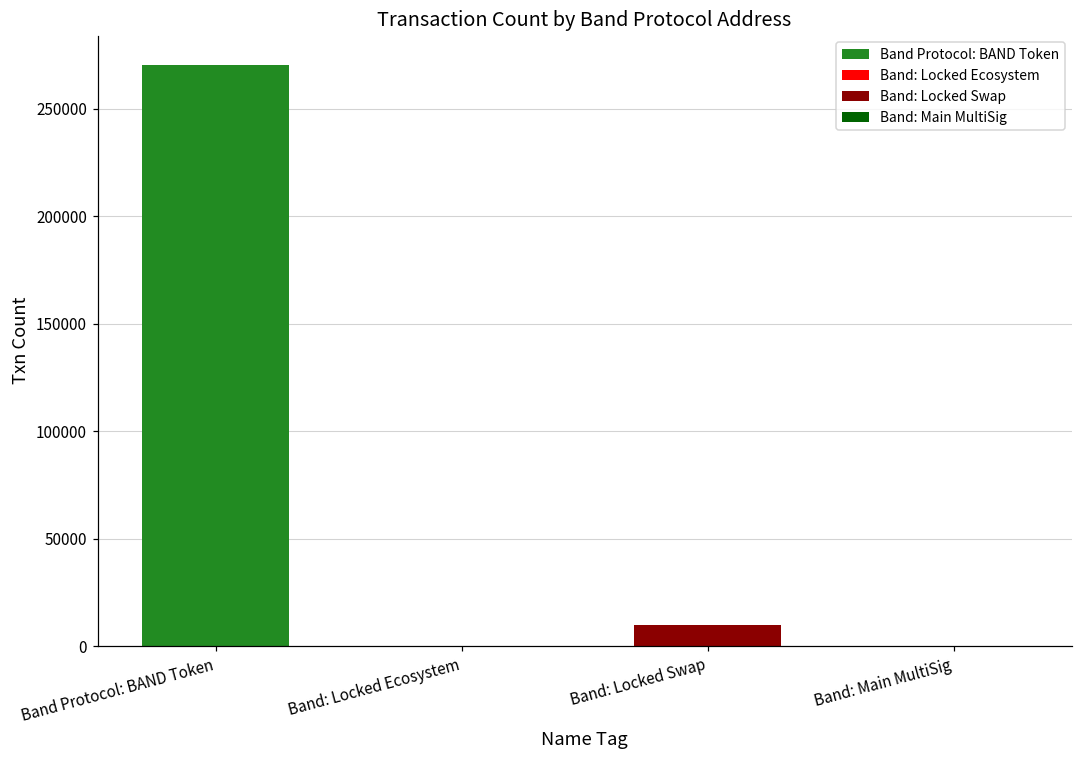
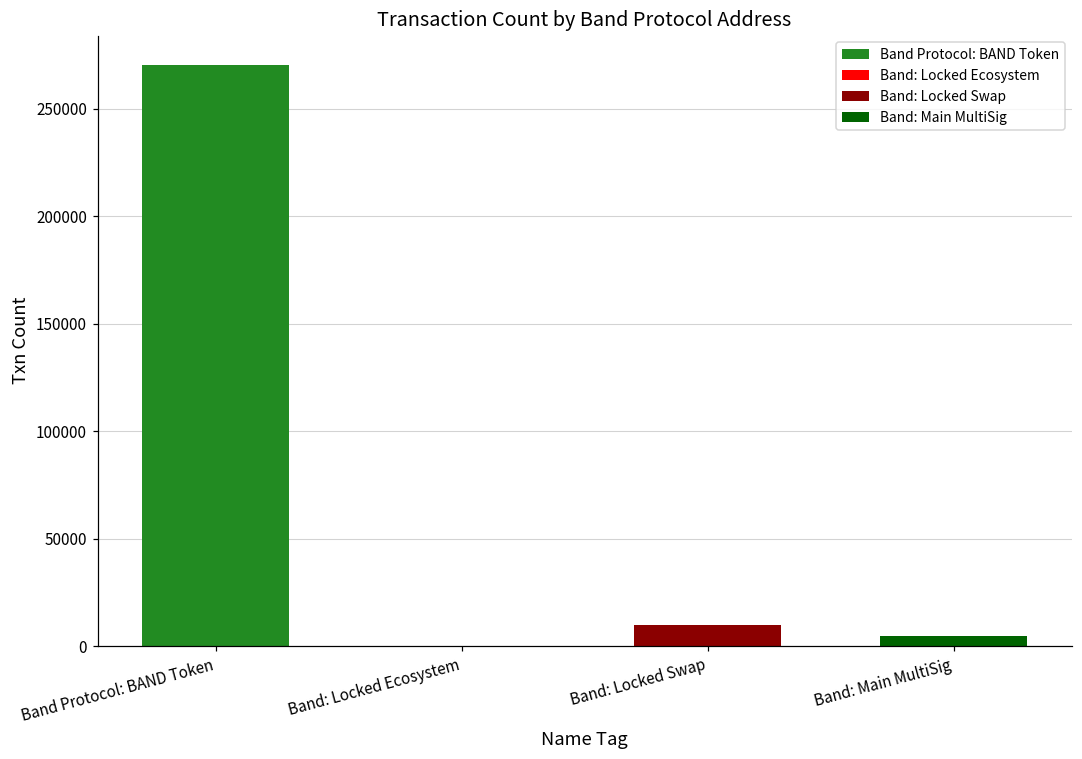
  {
    "Band Protocol: BAND Token": 271000,
    "Band: Locked Swap": 10000,
-   "Band: Main MultiSig": 0
+   "Band: Main MultiSig": 5000
  }
